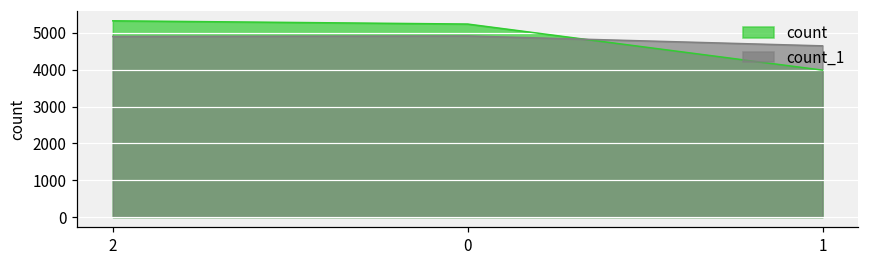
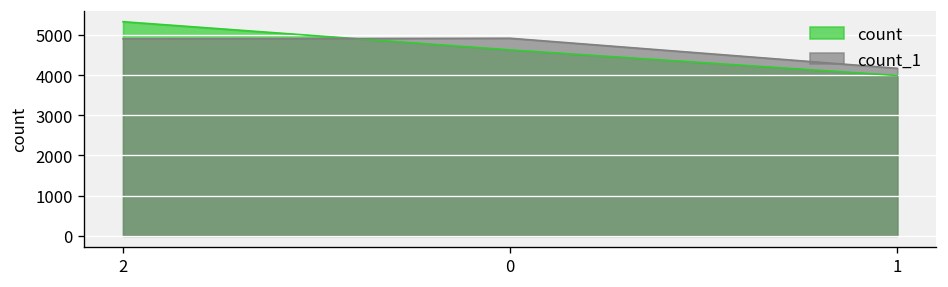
  {
    "count": {
      "2": 5300,
-     "0": 5200,
+     "0": 4600,
      "1": 4000
    },
    "count_1": {
      "2": 4900,
      "0": 4900,
-     "1": 4700
+     "1": 4200
    }
  }
